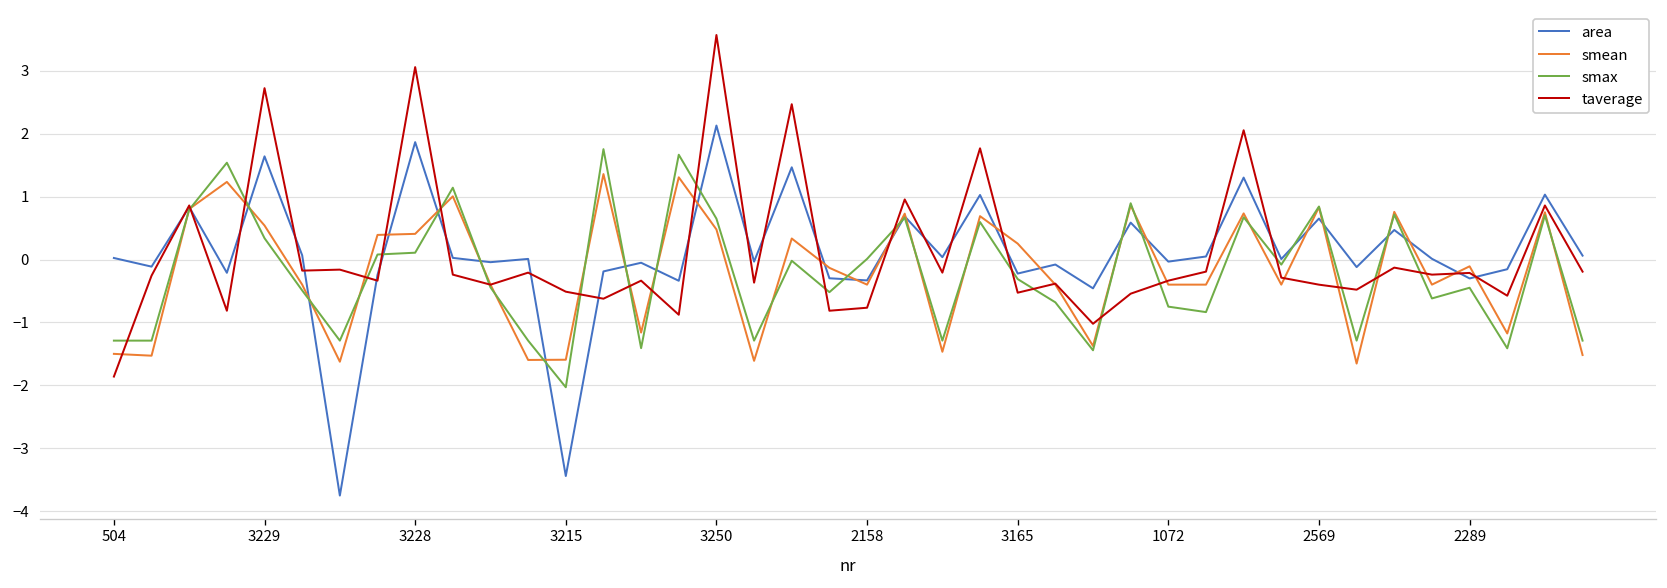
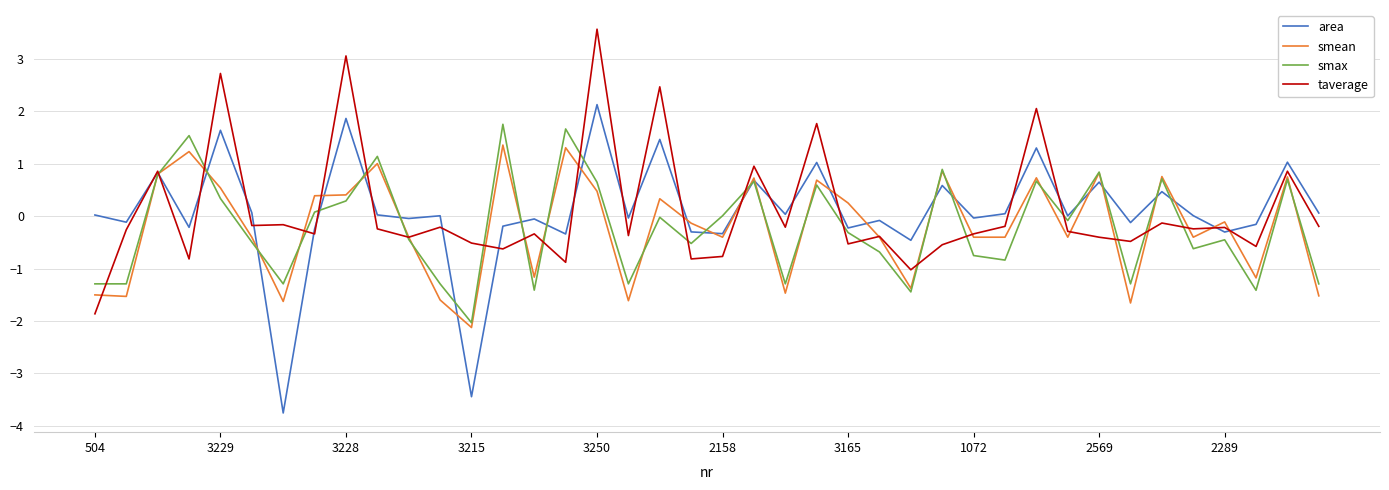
  {
    "area": {
      "504": 0.0,
      "3229": 1.6,
      "3228": 1.9,
      "3215": -3.4,
      "3250": 2.1,
      "2158": -0.3,
      "3165": -0.2,
      "1072": 0.0,
      "2569": 0.7,
      "2289": -0.3
    },
    "smean": {
      "504": -1.5,
      "3229": 0.5,
      "3228": 0.4,
-     "3215": -1.6,
+     "3215": -2.1,
      "3250": 0.5,
      "2158": -0.4,
      "3165": 0.3,
      "1072": -0.4,
      "2289": -0.1
    },
    "smax": {
      "504": -1.3,
      "3229": 0.3,
-     "3228": 0.1,
+     "3228": 0.3,
      "3215": -2.0,
      "3250": 0.6,
      "2158": 0.0,
      "3165": -0.3,
      "1072": -0.7,
      "2289": -0.4
    },
    "taverage": {
      "504": -1.9,
      "3229": 2.7,
      "3228": 3.1,
      "3215": -0.5,
      "3250": 3.6,
      "2158": -0.8,
      "3165": -0.5,
      "1072": -0.3,
      "2569": -0.4,
      "2289": -0.2
    }
  }
